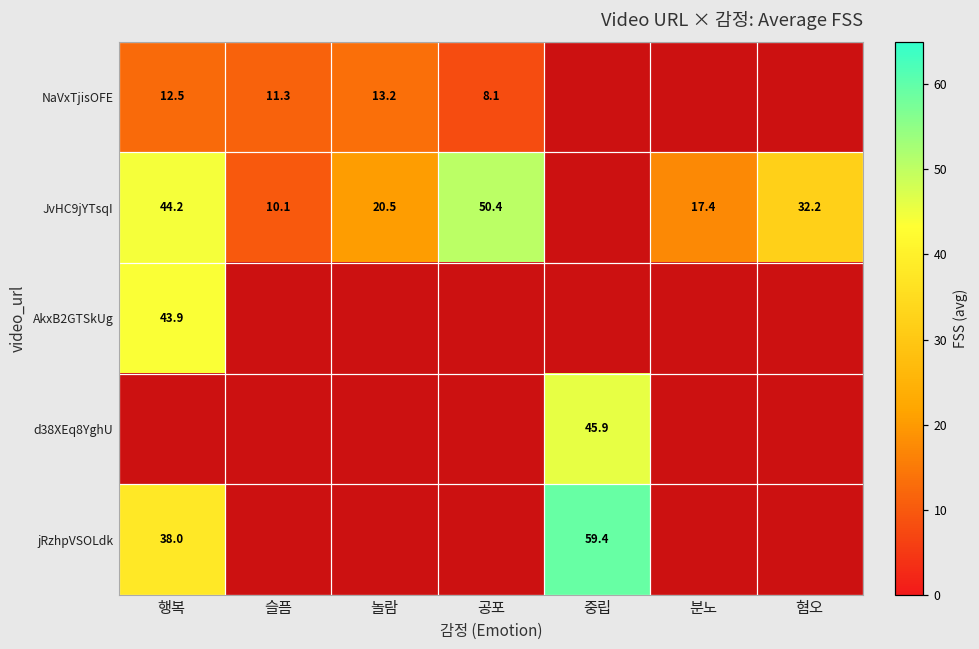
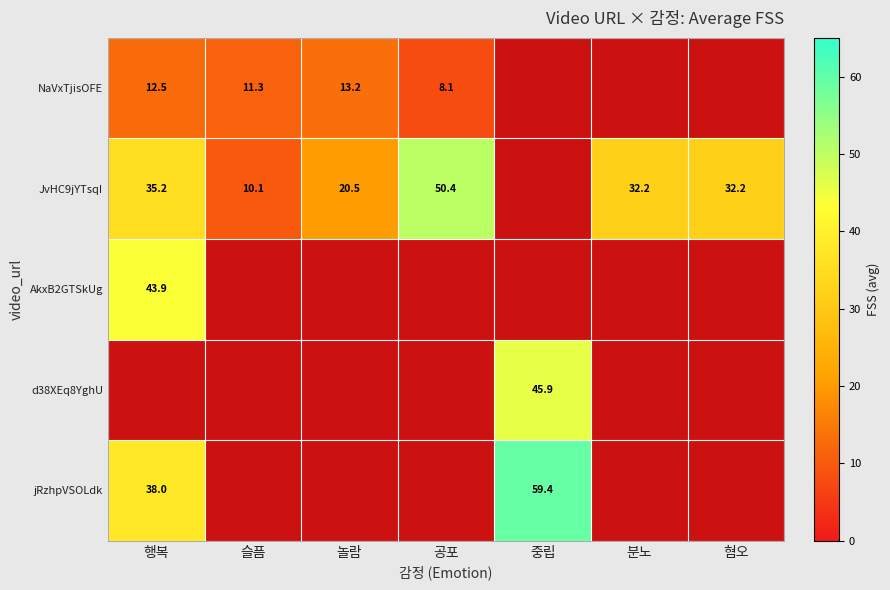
  {
    "NaVxTjisOFE": {
      "행복": 12.5,
      "슬픔": 11.3,
      "놀람": 13.2,
      "공포": 8.1
    },
    "JvHC9jYTsqI": {
-     "행복": 44.2,
+     "행복": 35.2,
      "슬픔": 10.1,
      "놀람": 20.5,
      "공포": 50.4,
-     "분노": 17.4,
+     "분노": 32.2,
      "혐오": 32.2
    },
    "AkxB2GTSkUg": {
      "행복": 43.9
    },
    "d38XEq8YghU": {
      "중립": 45.9
    },
    "jRzhpVSOLdk": {
      "행복": 38.0,
      "중립": 59.4
    }
  }
